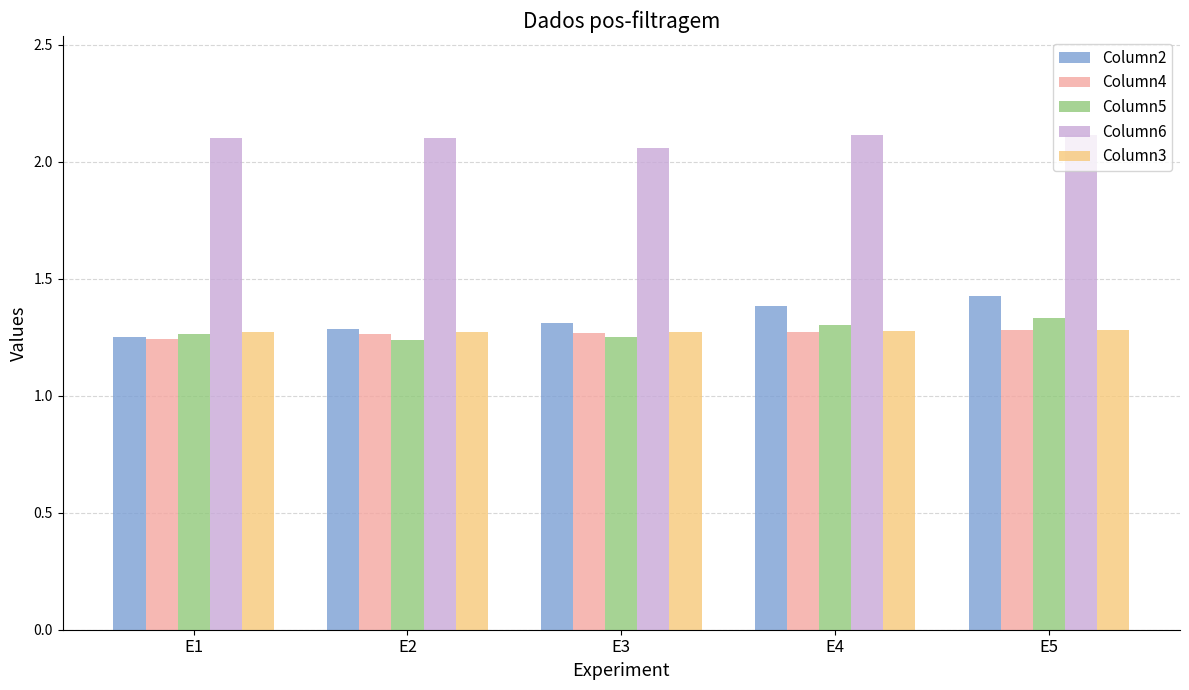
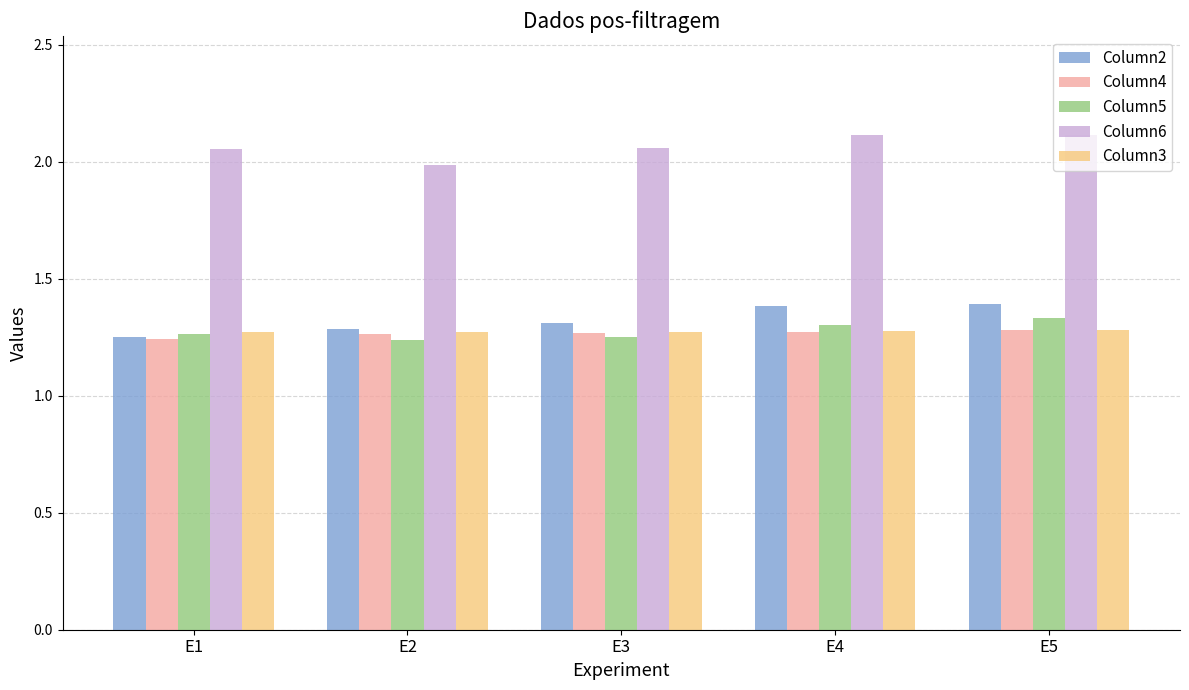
  {
    "Column2": {
      "E1": 1.25,
      "E2": 1.28,
      "E3": 1.31,
      "E4": 1.38,
-     "E5": 1.42
+     "E5": 1.39
    },
    "Column5": {
      "E1": 1.27,
      "E2": 1.24,
      "E3": 1.25,
      "E4": 1.30,
      "E5": 1.33
    },
    "Column6": {
-     "E1": 2.10,
-     "E2": 2.10,
+     "E1": 2.05,
+     "E2": 1.99,
      "E3": 2.06,
      "E4": 2.11
    }
  }
